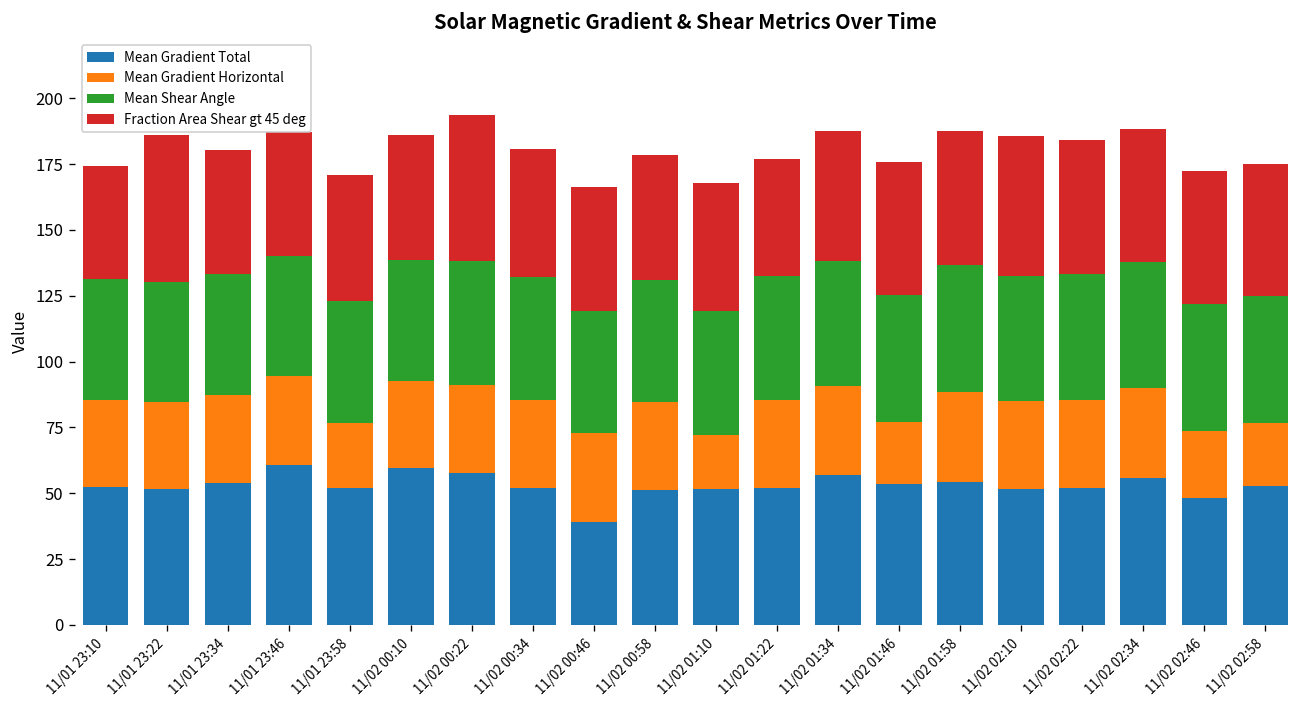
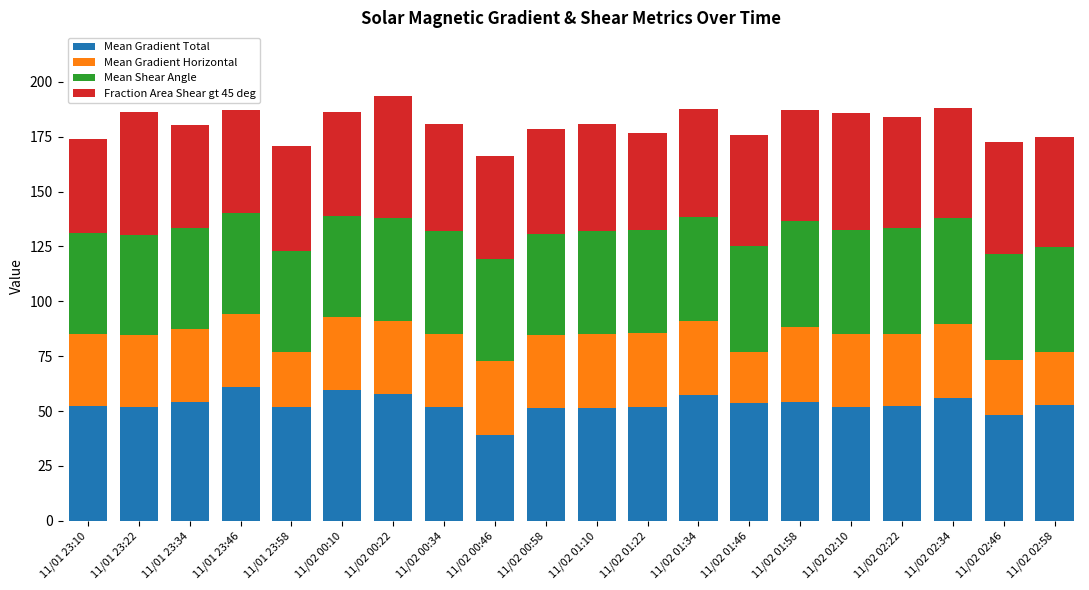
  {
    "Mean Gradient Total": {
      "11/01 23:10": 52,
      "11/01 23:22": 52,
      "11/01 23:34": 54,
      "11/01 23:46": 61,
      "11/01 23:58": 52,
      "11/02 00:10": 60,
      "11/02 00:22": 58,
      "11/02 00:34": 52,
      "11/02 00:46": 39,
      "11/02 00:58": 51,
      "11/02 01:10": 52,
      "11/02 01:22": 52,
      "11/02 01:34": 57,
      "11/02 01:46": 54,
      "11/02 01:58": 54,
      "11/02 02:10": 52,
      "11/02 02:22": 52,
      "11/02 02:34": 56,
      "11/02 02:46": 48,
      "11/02 02:58": 53
    },
    "Mean Gradient Horizontal": {
      "11/01 23:10": 33,
      "11/01 23:22": 33,
      "11/01 23:34": 33,
      "11/01 23:46": 34,
      "11/01 23:58": 25,
      "11/02 00:10": 33,
      "11/02 00:22": 34,
      "11/02 00:34": 33,
      "11/02 00:46": 34,
      "11/02 00:58": 33,
-     "11/02 01:10": 21,
+     "11/02 01:10": 34,
      "11/02 01:22": 34,
      "11/02 01:34": 34,
      "11/02 01:46": 23,
      "11/02 01:58": 34,
      "11/02 02:10": 34,
      "11/02 02:22": 33,
      "11/02 02:34": 34,
      "11/02 02:46": 25,
      "11/02 02:58": 24
    },
    "Mean Shear Angle": {
      "11/01 23:10": 46,
      "11/01 23:22": 46,
      "11/01 23:34": 46,
      "11/01 23:46": 46,
      "11/01 23:58": 46,
      "11/02 00:10": 46,
      "11/02 00:22": 47,
      "11/02 00:34": 47,
      "11/02 00:46": 46,
      "11/02 00:58": 46,
      "11/02 01:10": 47,
      "11/02 01:22": 47,
      "11/02 01:34": 48,
      "11/02 01:46": 48,
      "11/02 01:58": 48,
      "11/02 02:10": 47,
      "11/02 02:22": 48,
      "11/02 02:34": 48,
      "11/02 02:46": 48,
      "11/02 02:58": 48
    },
    "Fraction Area Shear gt 45 deg": {
      "11/01 23:10": 43,
      "11/01 23:22": 56,
      "11/01 23:34": 47,
      "11/01 23:46": 47,
      "11/01 23:58": 48,
      "11/02 00:10": 47,
      "11/02 00:22": 55,
      "11/02 00:34": 48,
      "11/02 00:46": 47,
      "11/02 00:58": 48,
      "11/02 01:10": 49,
      "11/02 01:22": 44,
      "11/02 01:34": 49,
      "11/02 01:46": 51,
      "11/02 01:58": 51,
      "11/02 02:10": 53,
      "11/02 02:22": 51,
      "11/02 02:34": 50,
      "11/02 02:46": 51,
      "11/02 02:58": 50
    }
  }
